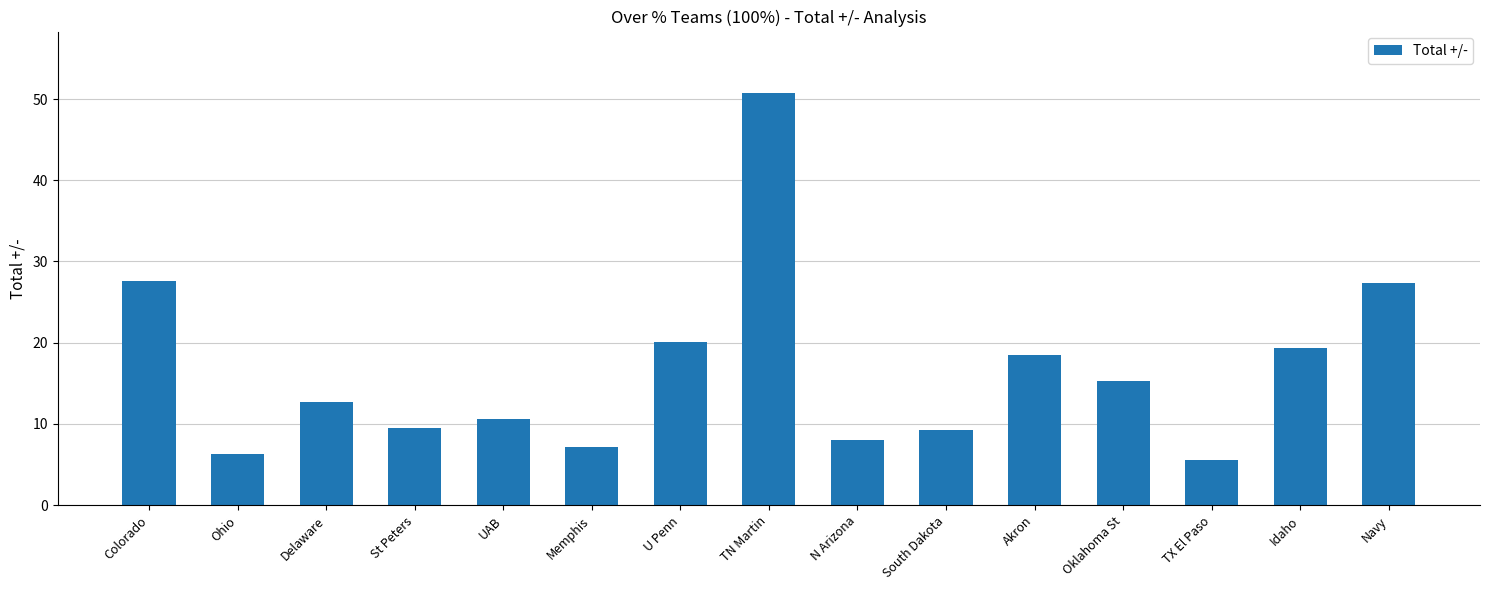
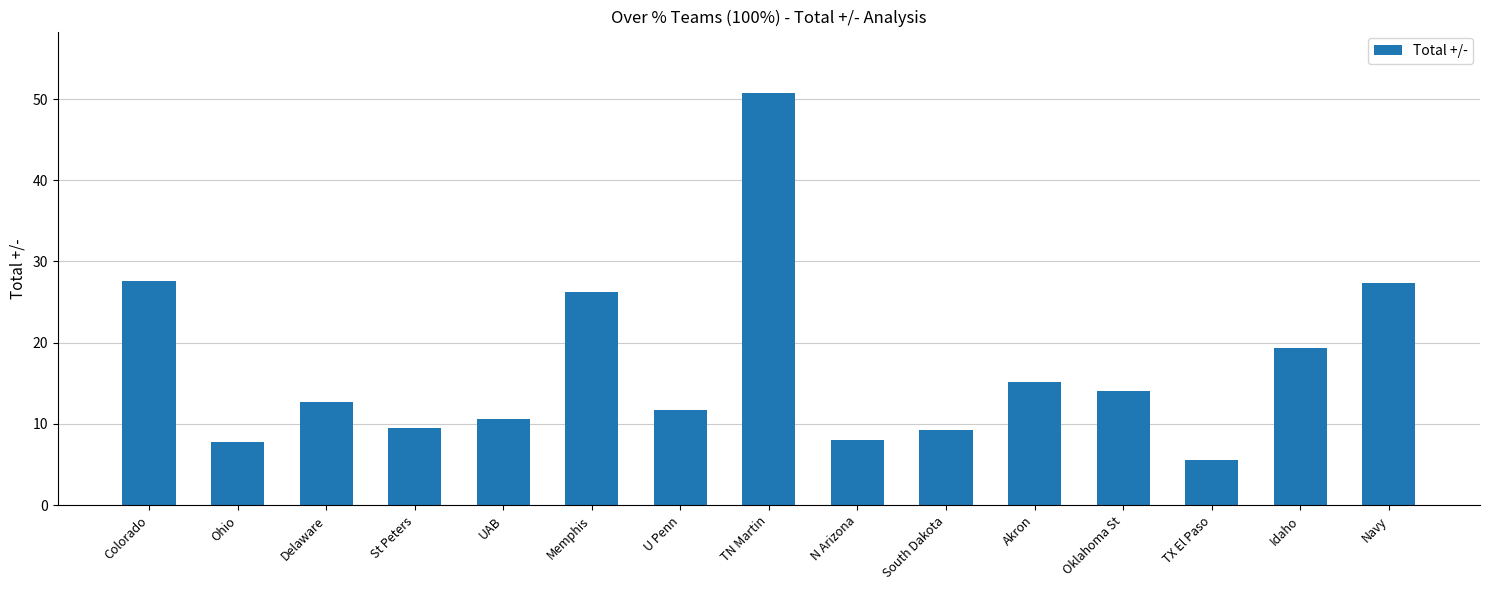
  {
    "Colorado": 28,
-   "Ohio": 6,
+   "Ohio": 8,
    "Delaware": 13,
    "St Peters": 10,
    "UAB": 11,
-   "Memphis": 7,
-   "U Penn": 20,
+   "Memphis": 26,
+   "U Penn": 12,
    "TN Martin": 51,
    "N Arizona": 8,
    "South Dakota": 9,
-   "Akron": 19,
-   "Oklahoma St": 15,
+   "Akron": 15,
+   "Oklahoma St": 14,
    "TX El Paso": 6,
    "Idaho": 19,
    "Navy": 27
  }
